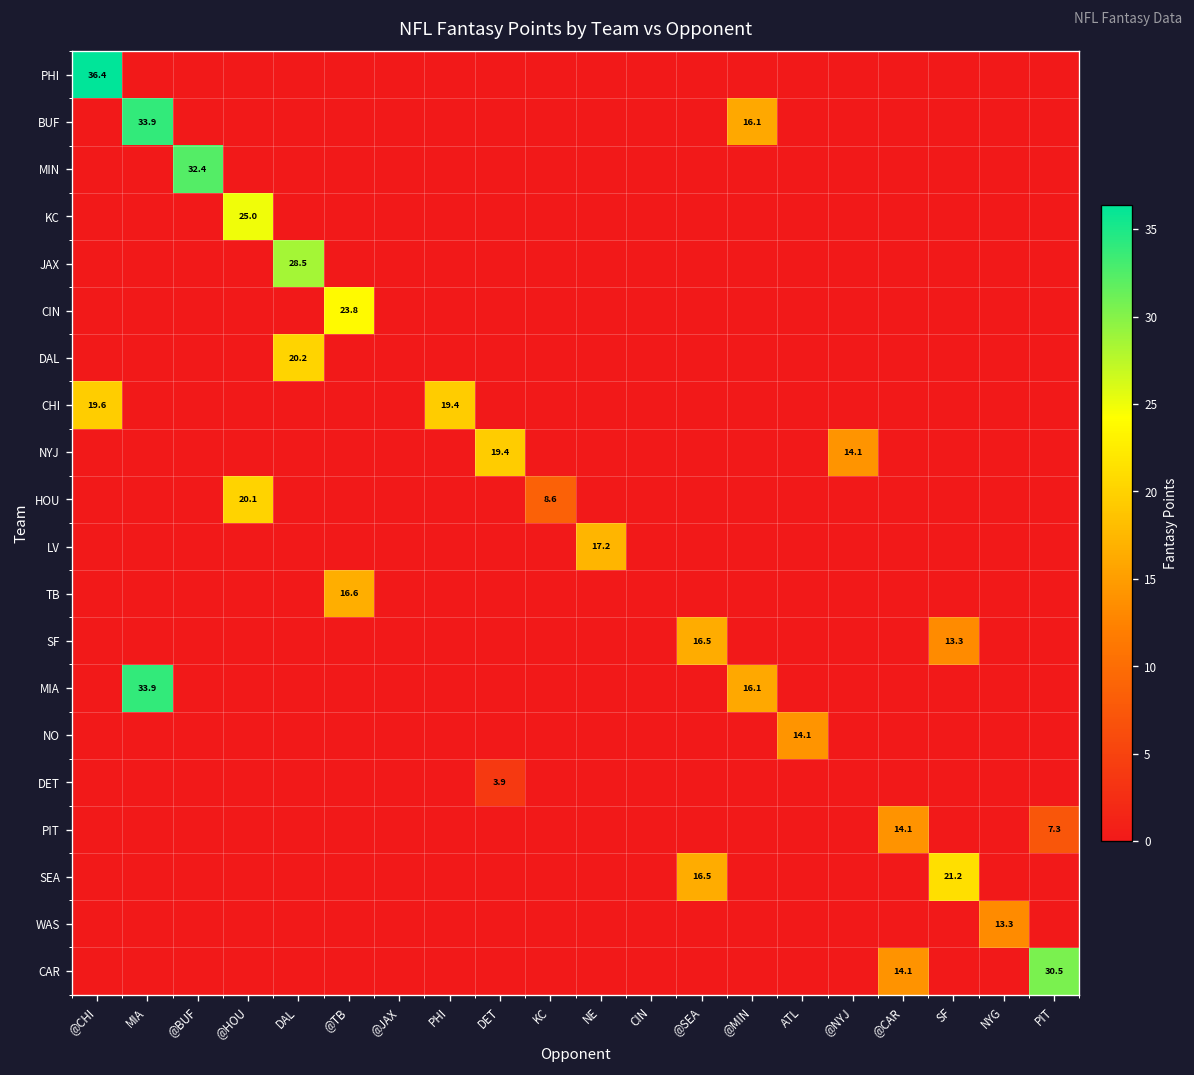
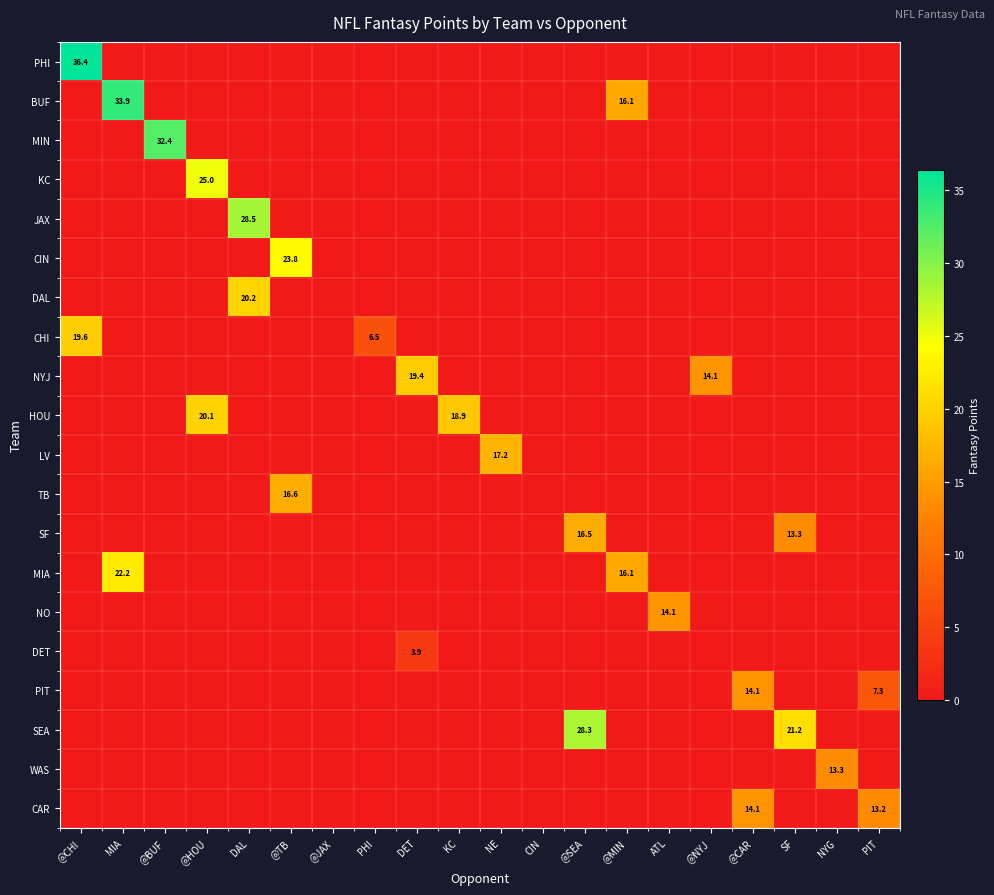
  {
    "PHI": {
      "@CHI": 36.4
    },
    "BUF": {
      "MIA": 33.9,
      "@MIN": 16.1
    },
    "MIN": {
      "@BUF": 32.4
    },
    "KC": {
      "@HOU": 25.0
    },
    "JAX": {
      "DAL": 28.5
    },
    "CIN": {
      "@TB": 23.8
    },
    "DAL": {
      "DAL": 20.2
    },
    "CHI": {
      "@CHI": 19.6,
-     "PHI": 19.4
+     "PHI": 6.5
    },
    "NYJ": {
      "DET": 19.4,
      "@NYJ": 14.1
    },
    "HOU": {
      "@HOU": 20.1,
-     "KC": 8.6
+     "KC": 18.9
    },
    "LV": {
      "NE": 17.2
    },
    "TB": {
      "@TB": 16.6
    },
    "SF": {
      "@SEA": 16.5,
      "SF": 13.3
    },
    "MIA": {
-     "MIA": 33.9,
+     "MIA": 22.2,
      "@MIN": 16.1
    },
    "NO": {
      "ATL": 14.1
    },
    "DET": {
      "DET": 3.9
    },
    "PIT": {
      "@CAR": 14.1,
      "PIT": 7.3
    },
    "SEA": {
-     "@SEA": 16.5,
+     "@SEA": 28.3,
      "SF": 21.2
    },
    "WAS": {
      "NYG": 13.3
    },
    "CAR": {
      "@CAR": 14.1,
-     "PIT": 30.5
+     "PIT": 13.2
    }
  }
